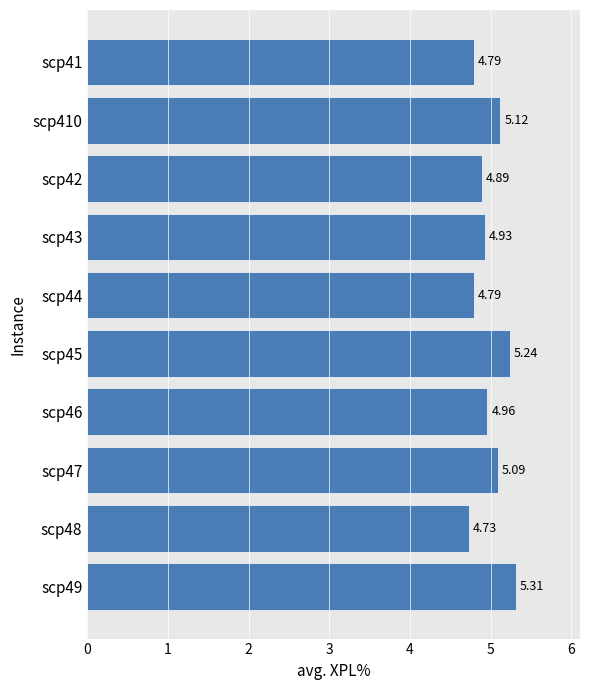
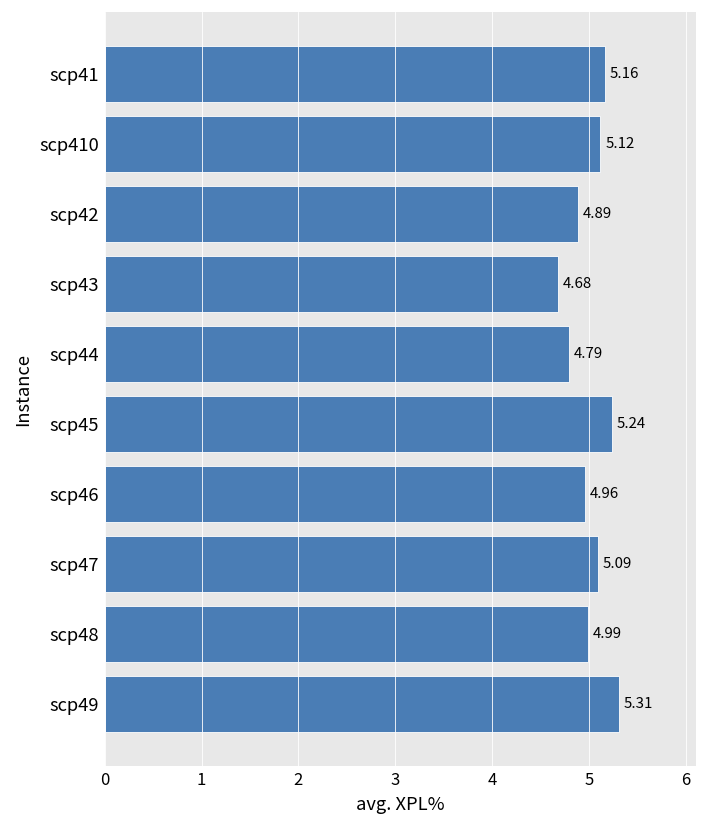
  {
-   "scp41": 4.79,
+   "scp41": 5.16,
    "scp410": 5.12,
    "scp42": 4.89,
-   "scp43": 4.93,
+   "scp43": 4.68,
    "scp44": 4.79,
    "scp45": 5.24,
    "scp46": 4.96,
    "scp47": 5.09,
-   "scp48": 4.73,
+   "scp48": 4.99,
    "scp49": 5.31
  }
